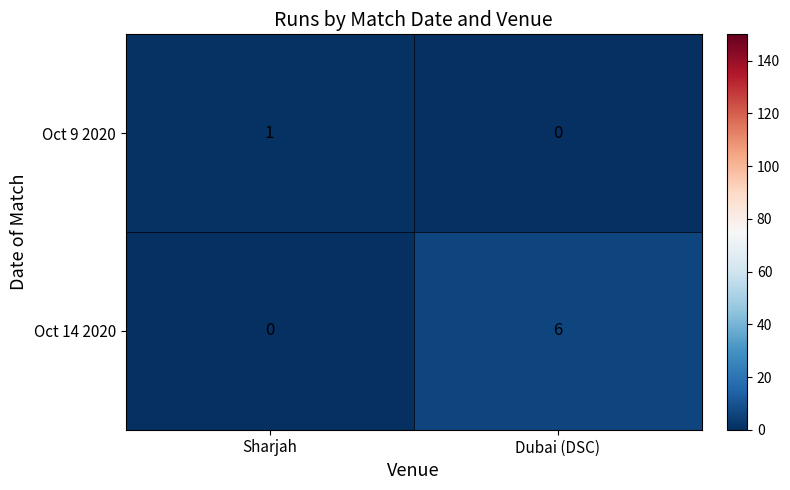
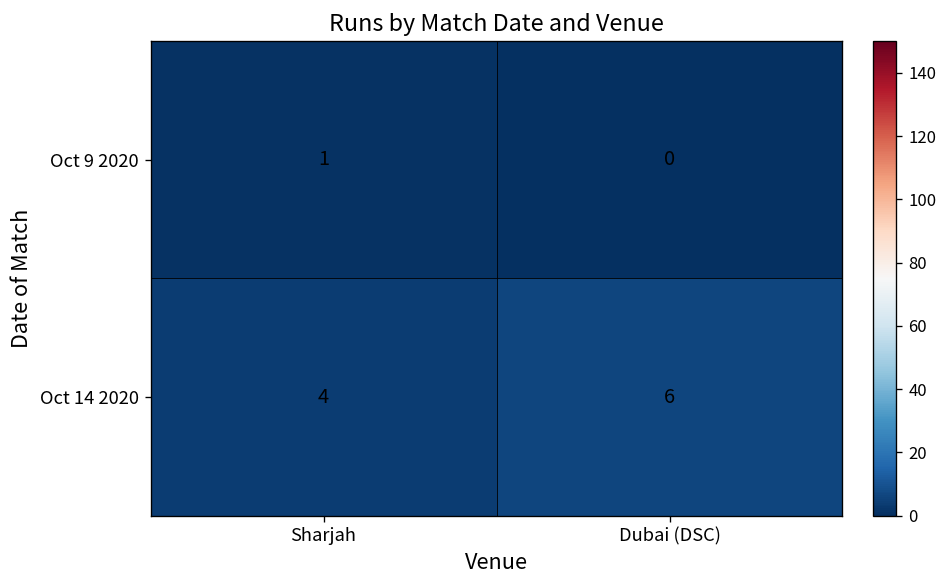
  {
    "Oct 9 2020": {
      "Sharjah": 1,
      "Dubai (DSC)": 0
    },
    "Oct 14 2020": {
-     "Sharjah": 0,
+     "Sharjah": 4,
      "Dubai (DSC)": 6
    }
  }
